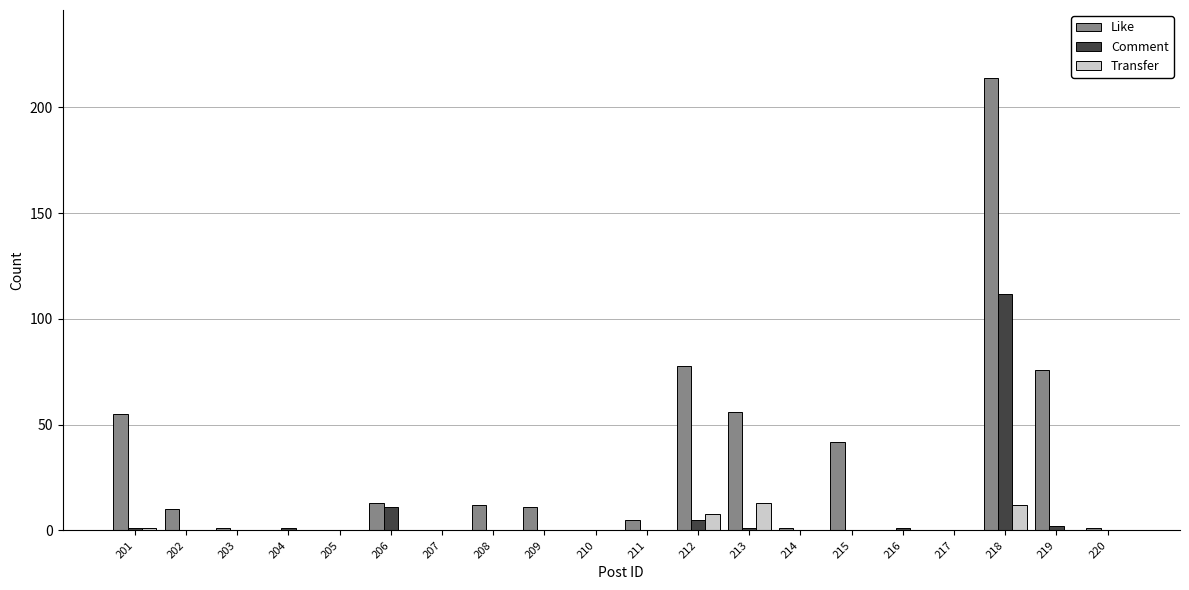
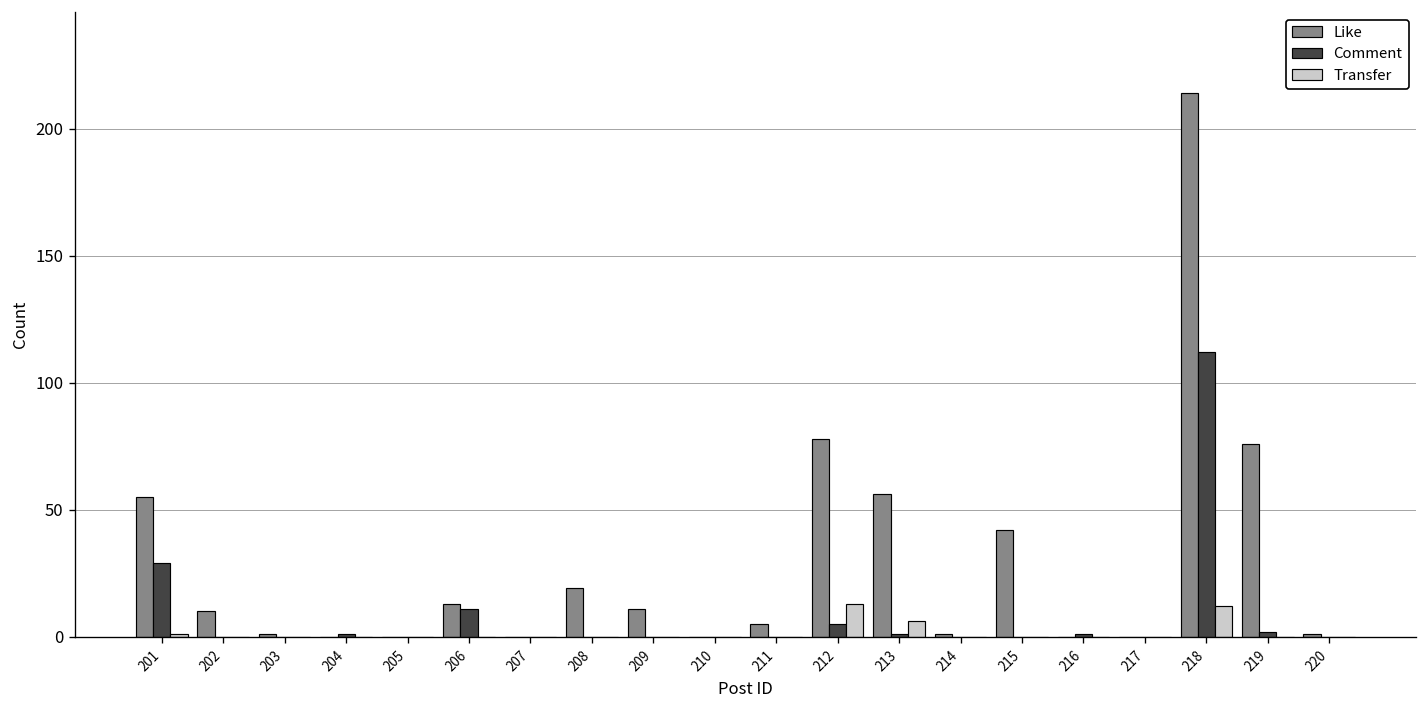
  {
    "Like": {
      "201": 55,
      "202": 10,
      "204": 0,
      "205": 0,
      "206": 13,
      "207": 0,
-     "208": 12,
+     "208": 19,
      "209": 11,
      "210": 0,
      "211": 5,
      "212": 78,
      "213": 56,
      "215": 42,
      "216": 0,
      "217": 0,
      "218": 214,
      "219": 76
    },
    "Comment": {
-     "201": 1,
+     "201": 29,
      "202": 0,
      "203": 0,
      "205": 0,
      "206": 11,
      "207": 0,
      "208": 0,
      "209": 0,
      "210": 0,
      "211": 0,
      "212": 5,
      "214": 0,
      "215": 0,
      "217": 0,
      "218": 112,
      "219": 2,
      "220": 0
    },
    "Transfer": {
      "202": 0,
      "203": 0,
      "204": 0,
      "205": 0,
      "206": 0,
      "207": 0,
      "208": 0,
      "209": 0,
      "210": 0,
      "211": 0,
-     "212": 8,
-     "213": 13,
+     "212": 13,
+     "213": 6,
      "214": 0,
      "215": 0,
      "216": 0,
      "217": 0,
      "218": 12,
      "219": 0,
      "220": 0
    }
  }
